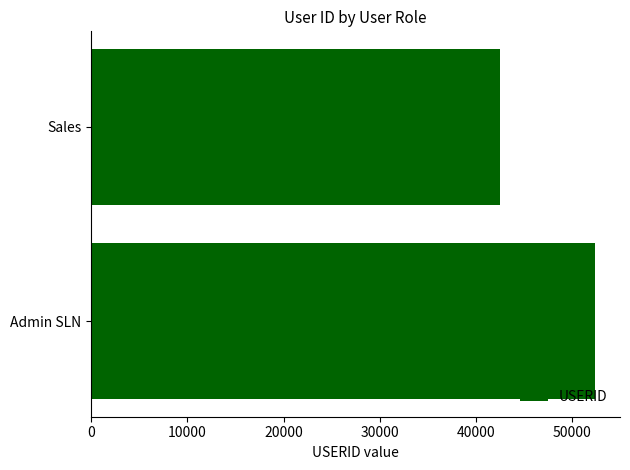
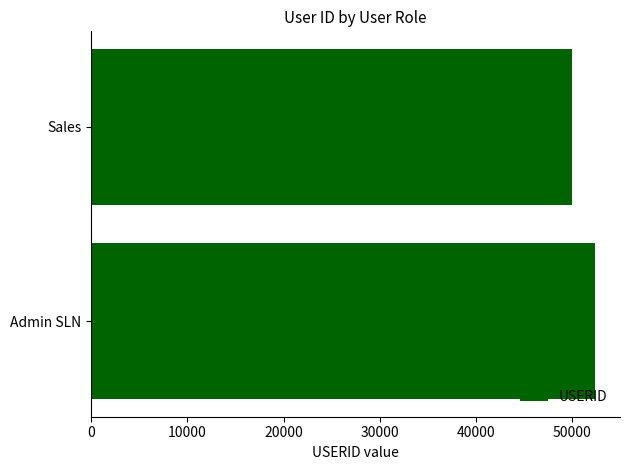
  {
-   "Sales": 42000,
+   "Sales": 50000,
    "Admin SLN": 52000
  }
